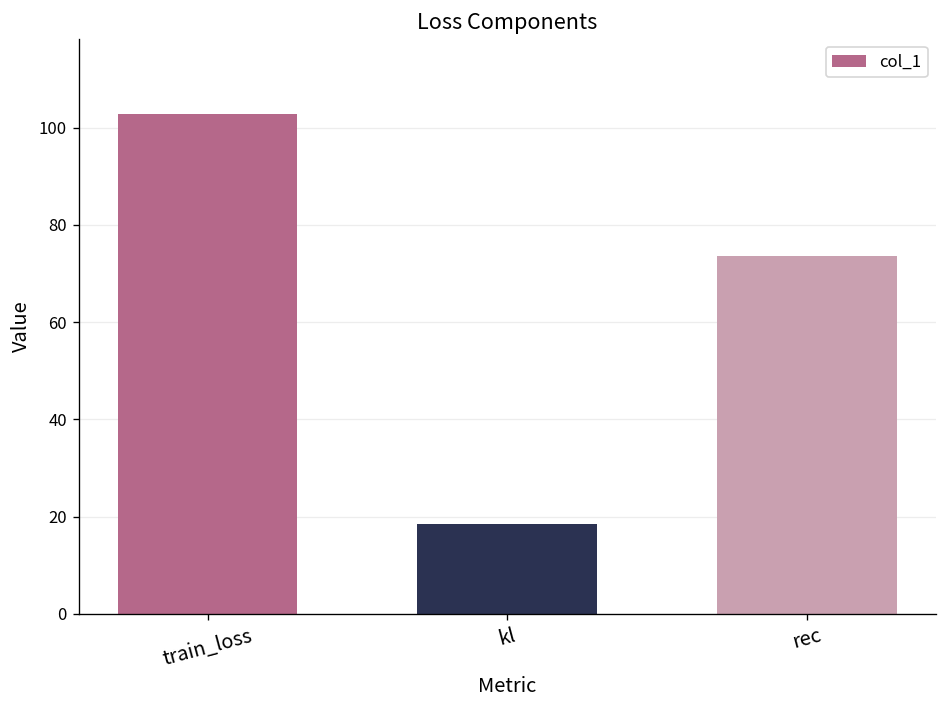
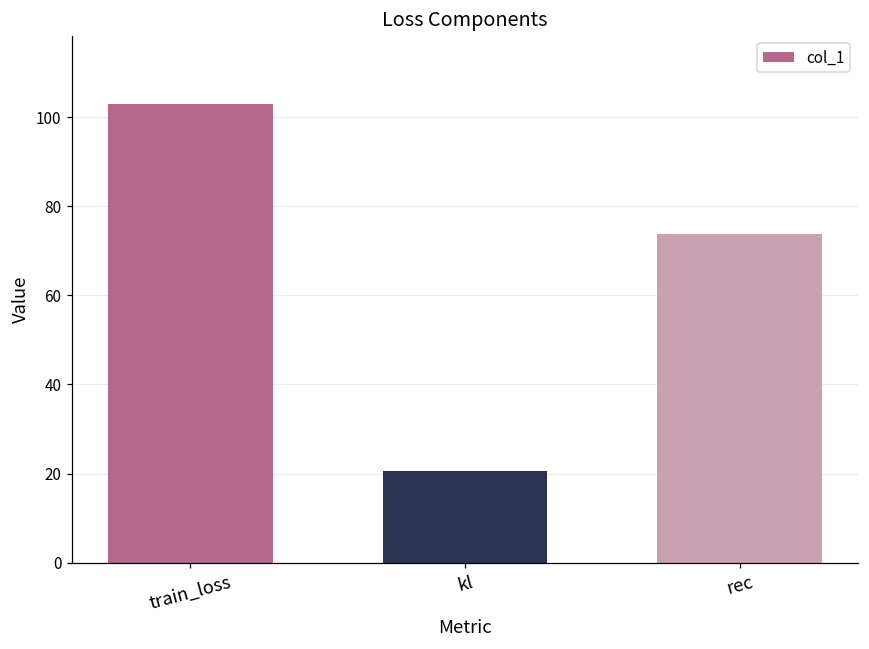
  {
    "train_loss": 103,
-   "kl": 18,
+   "kl": 21,
    "rec": 74
  }
